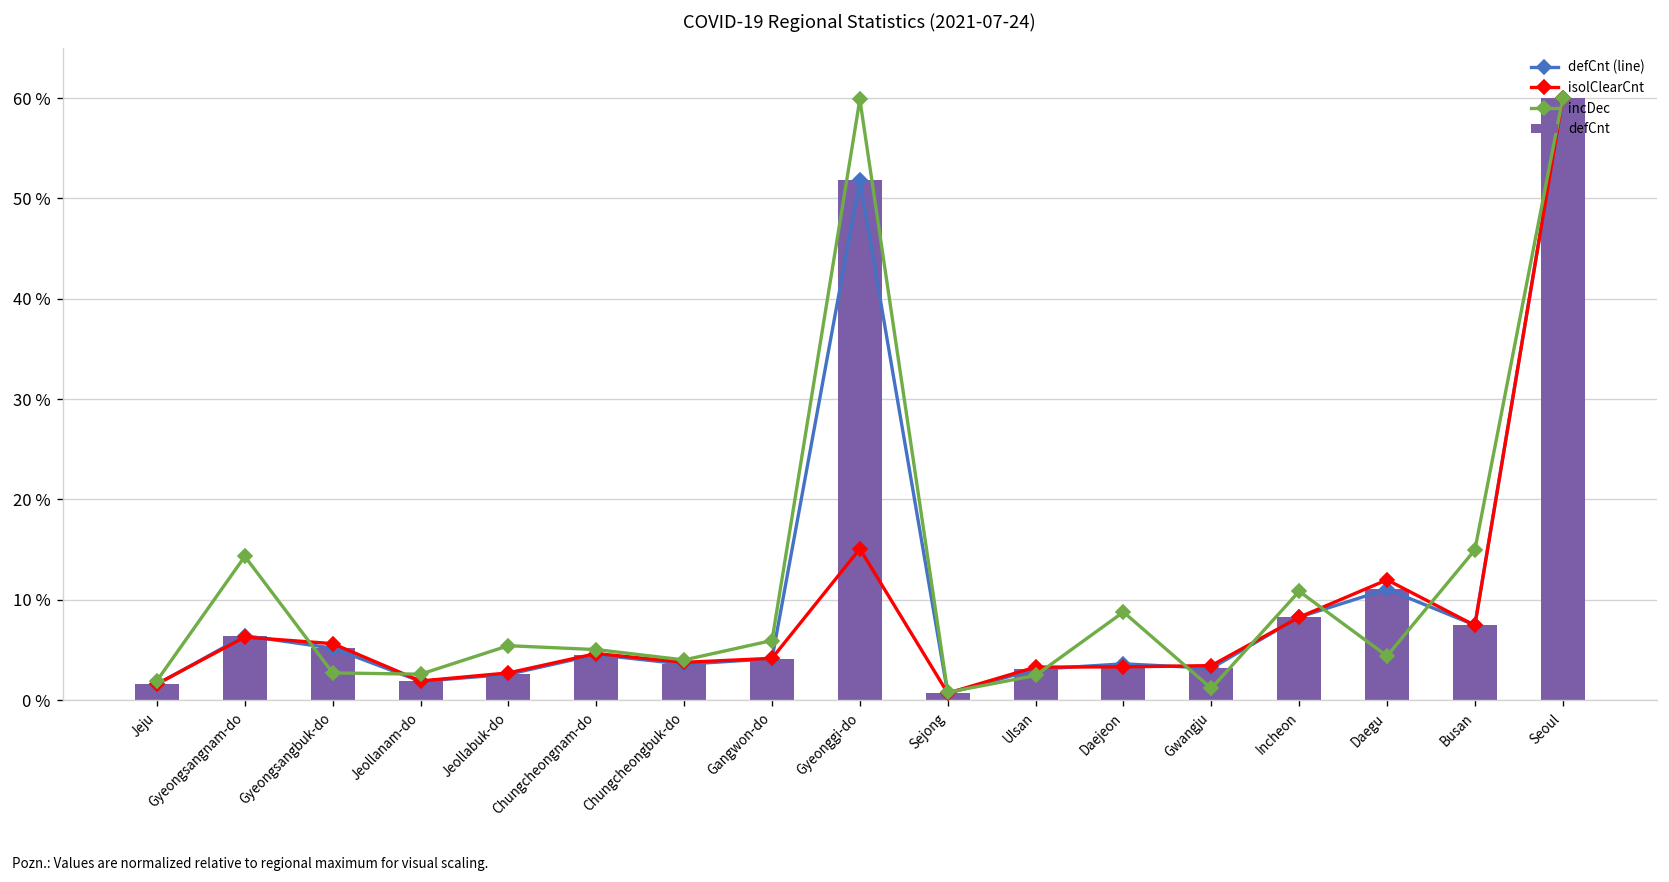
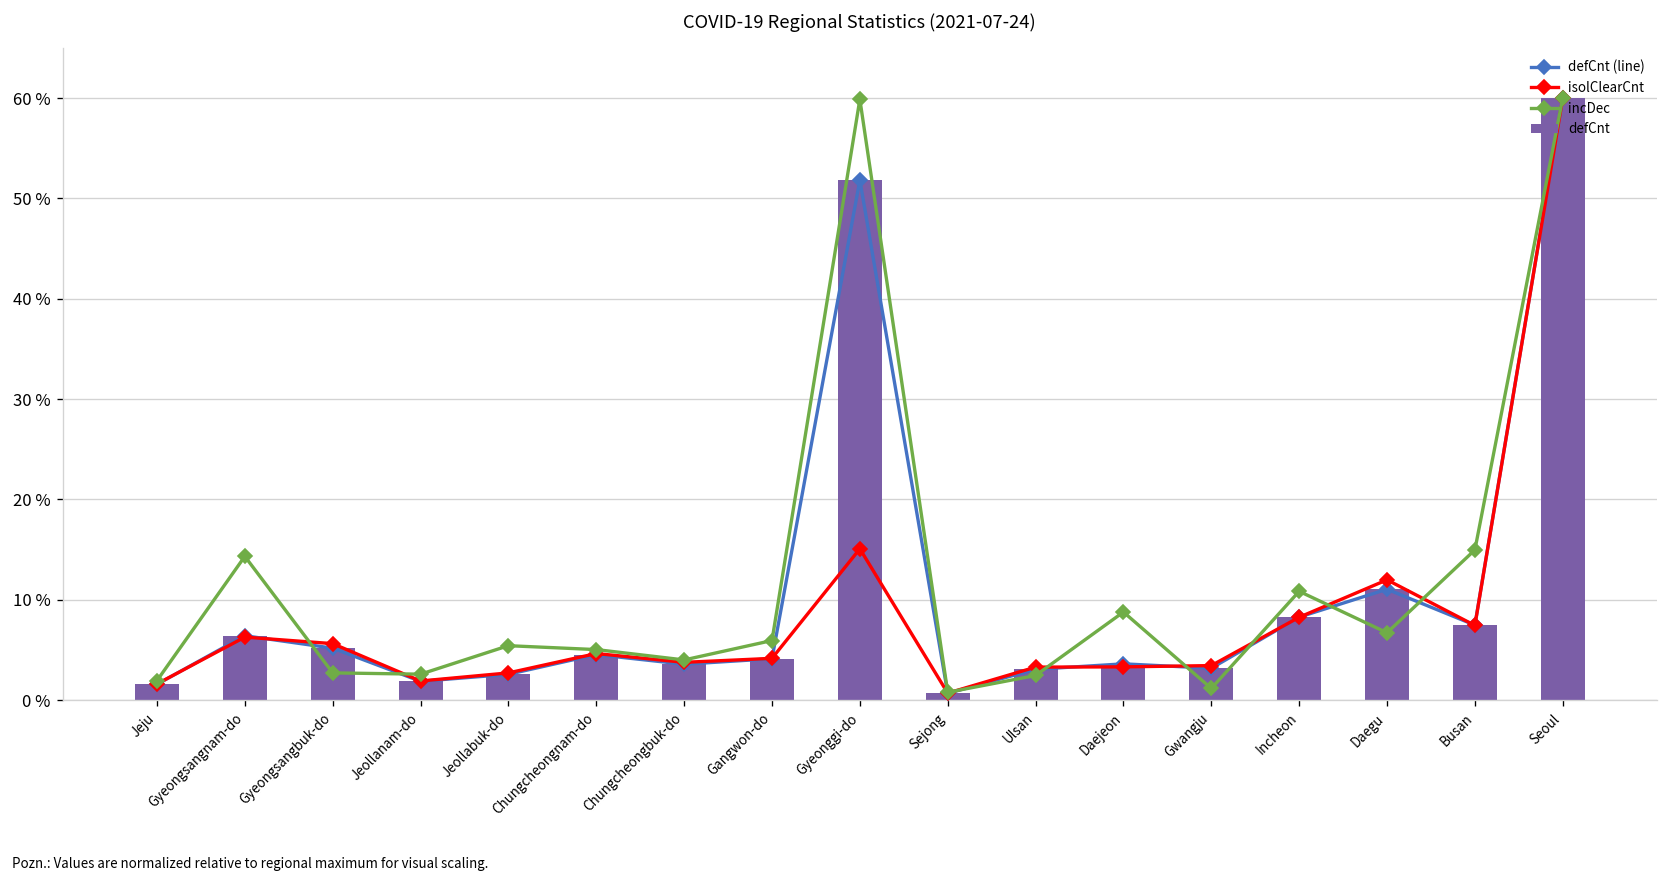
  {
    "defCnt": {
      "Jeju": "2 %",
      "Gyeongsangnam-do": "6 %",
      "Gyeongsangbuk-do": "5 %",
      "Jeollanam-do": "2 %",
      "Jeollabuk-do": "3 %",
      "Chungcheongnam-do": "5 %",
      "Chungcheongbuk-do": "4 %",
      "Gangwon-do": "4 %",
      "Gyeonggi-do": "52 %",
      "Sejong": "1 %",
      "Ulsan": "3 %",
      "Daejeon": "4 %",
      "Gwangju": "3 %",
      "Incheon": "8 %",
      "Daegu": "11 %",
      "Busan": "7 %",
      "Seoul": "60 %"
    },
    "isolClearCnt": {
      "Gyeongsangbuk-do": "6 %",
      "Gyeonggi-do": "15 %",
      "Daegu": "12 %"
    },
    "incDec": {
      "Jeju": "2 %",
      "Gyeongsangnam-do": "14 %",
      "Gyeongsangbuk-do": "3 %",
      "Jeollanam-do": "3 %",
      "Jeollabuk-do": "5 %",
      "Chungcheongnam-do": "5 %",
      "Gangwon-do": "6 %",
      "Gyeonggi-do": "60 %",
      "Ulsan": "2 %",
      "Daejeon": "9 %",
      "Gwangju": "1 %",
      "Incheon": "11 %",
-     "Daegu": "4 %",
+     "Daegu": "7 %",
      "Busan": "15 %"
    }
  }
